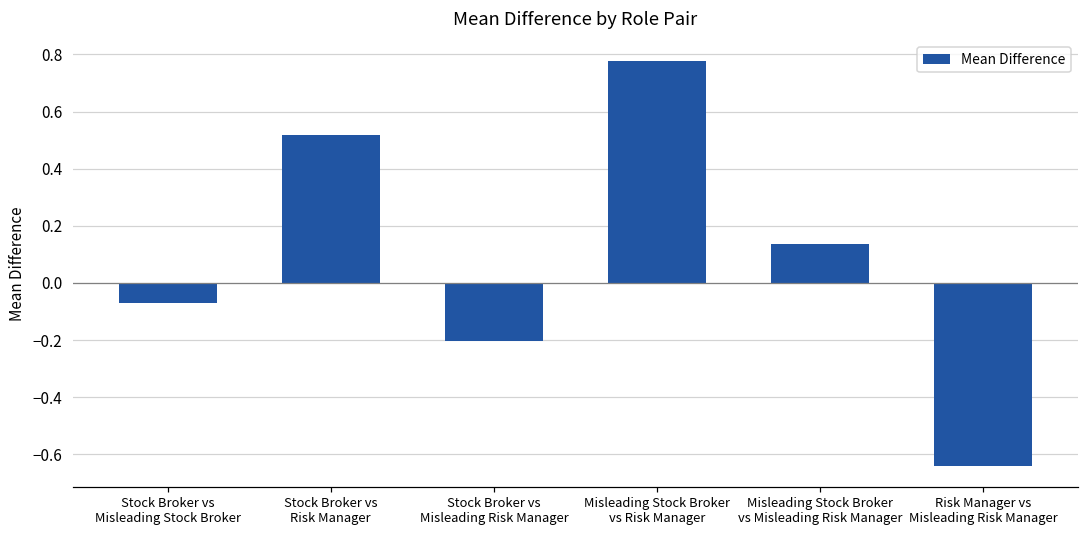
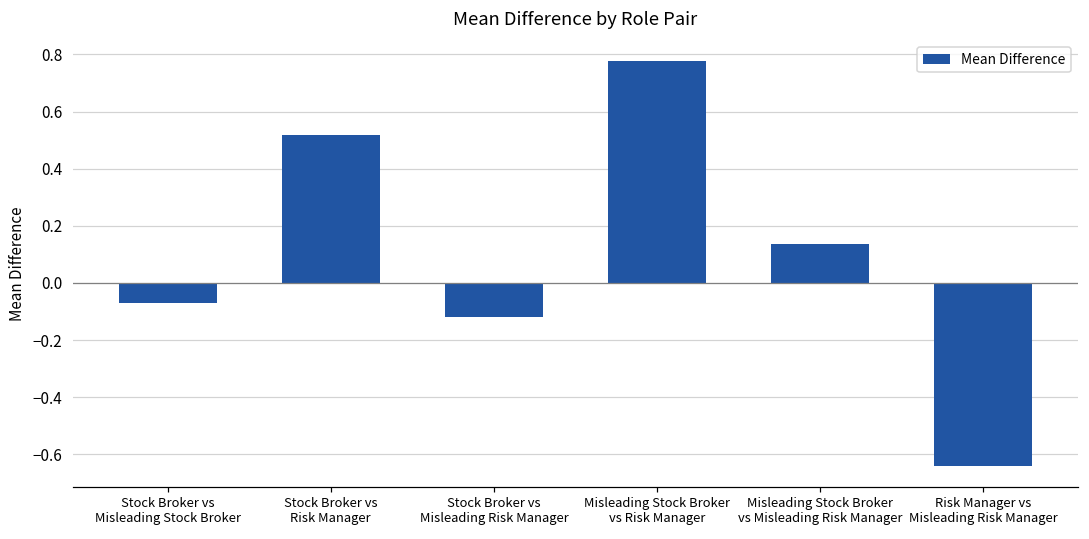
  {
    "Stock Broker vs Misleading Stock Broker": -0.07,
    "Stock Broker vs Risk Manager": 0.52,
-   "Stock Broker vs Misleading Risk Manager": -0.20,
+   "Stock Broker vs Misleading Risk Manager": -0.12,
    "Misleading Stock Broker vs Risk Manager": 0.78,
    "Misleading Stock Broker vs Misleading Risk Manager": 0.14,
    "Risk Manager vs Misleading Risk Manager": -0.64
  }
